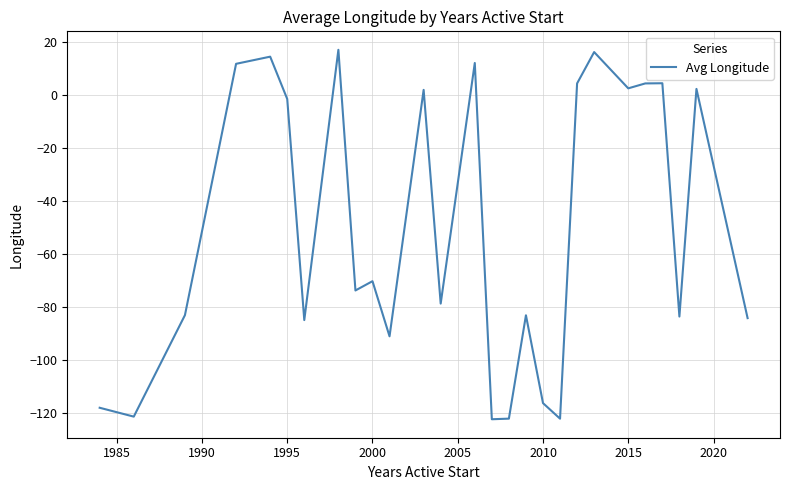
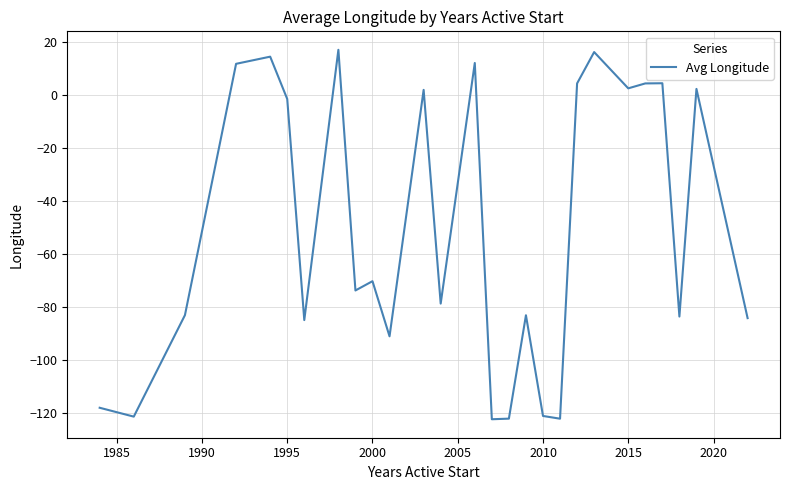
  {
    "1995": -2,
    "2000": -70,
-   "2010": -116,
+   "2010": -121,
    "2015": 2
  }
